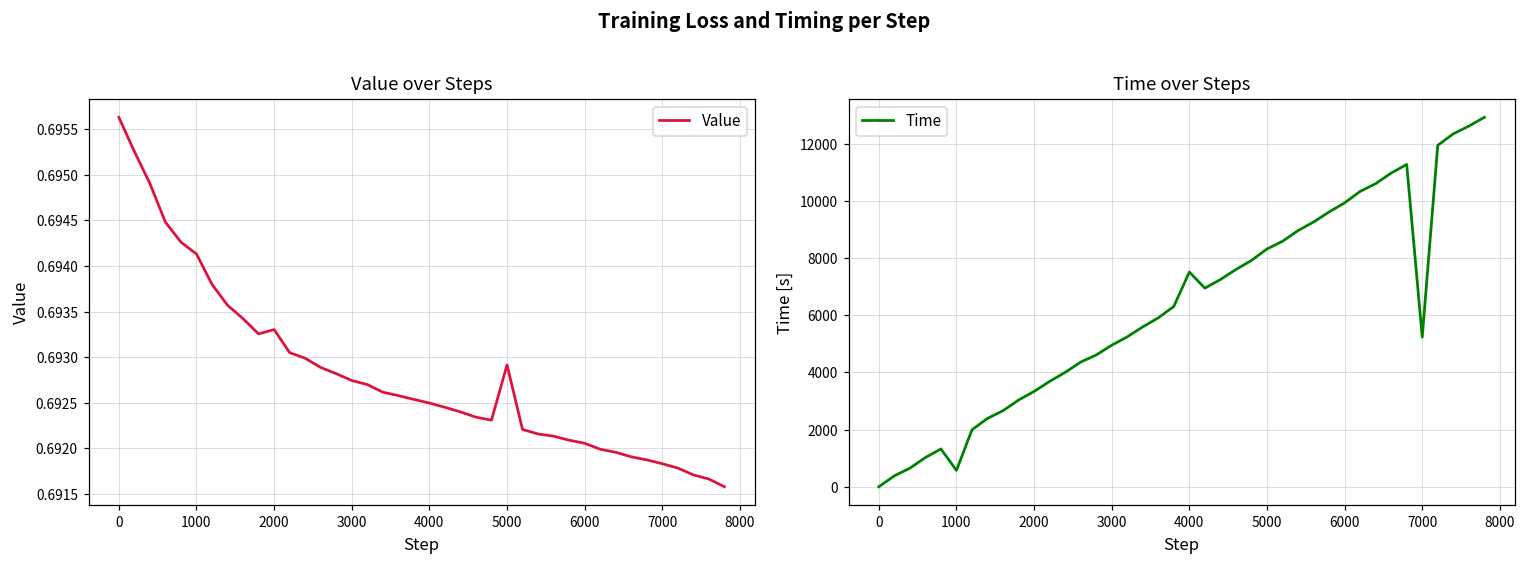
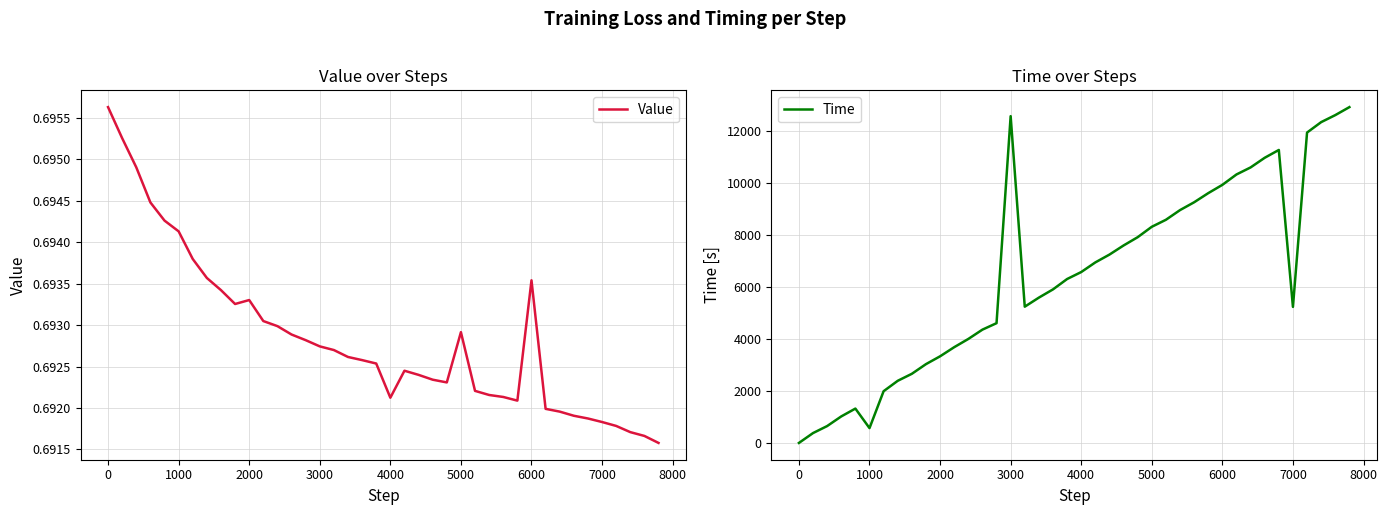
  {
    "Value over Steps": {
      "0": 0.6956,
      "1000": 0.6941,
      "2000": 0.6933,
      "3000": 0.6927,
-     "4000": 0.6925,
+     "4000": 0.6921,
      "5000": 0.6929,
-     "6000": 0.6921,
+     "6000": 0.6935,
      "7000": 0.6918
    },
    "Time over Steps": {
      "0": 0,
      "1000": 600,
      "2000": 3300,
-     "3000": 5000,
-     "4000": 7500,
+     "3000": 12600,
+     "4000": 6600,
      "5000": 8300,
      "6000": 9900,
      "7000": 5200
    }
  }
